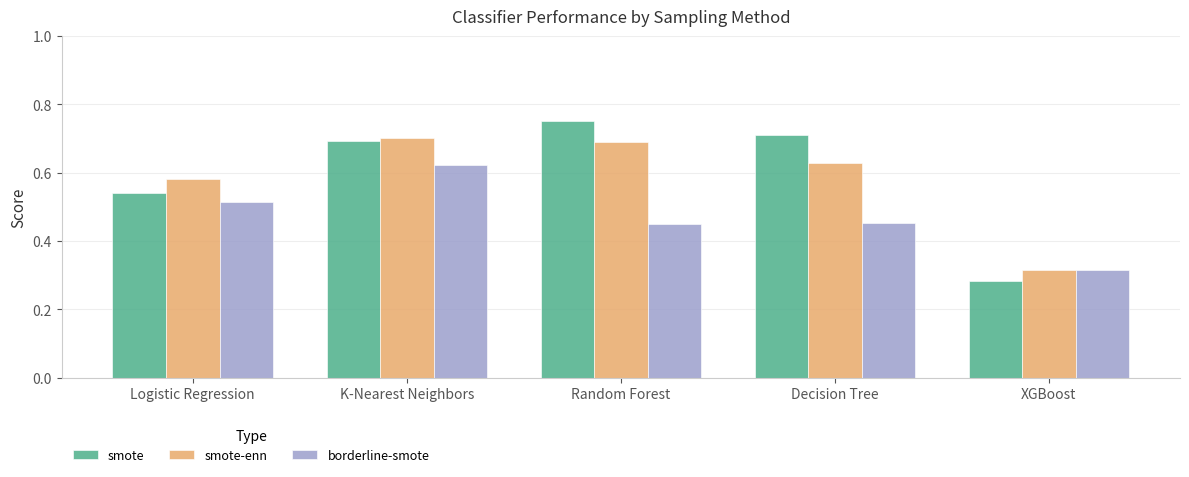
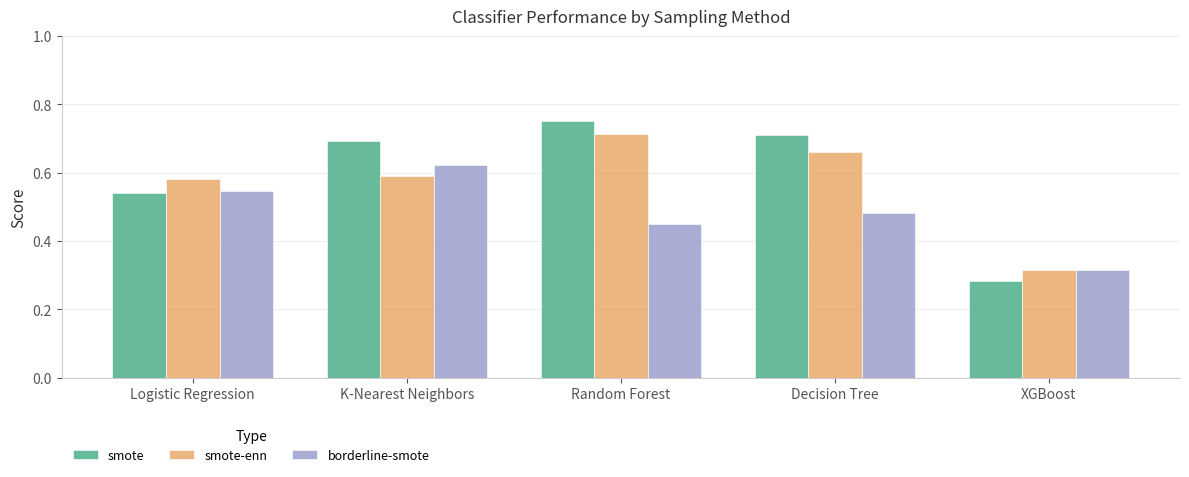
  {
    "smote": {
      "Logistic Regression": 0.54,
      "K-Nearest Neighbors": 0.69,
      "Random Forest": 0.75,
      "Decision Tree": 0.71,
      "XGBoost": 0.28
    },
    "smote-enn": {
      "Logistic Regression": 0.58,
-     "K-Nearest Neighbors": 0.70,
-     "Random Forest": 0.69,
-     "Decision Tree": 0.63,
+     "K-Nearest Neighbors": 0.59,
+     "Random Forest": 0.71,
+     "Decision Tree": 0.66,
      "XGBoost": 0.31
    },
    "borderline-smote": {
-     "Logistic Regression": 0.51,
+     "Logistic Regression": 0.54,
      "K-Nearest Neighbors": 0.62,
      "Random Forest": 0.45,
-     "Decision Tree": 0.45,
+     "Decision Tree": 0.48,
      "XGBoost": 0.31
    }
  }
